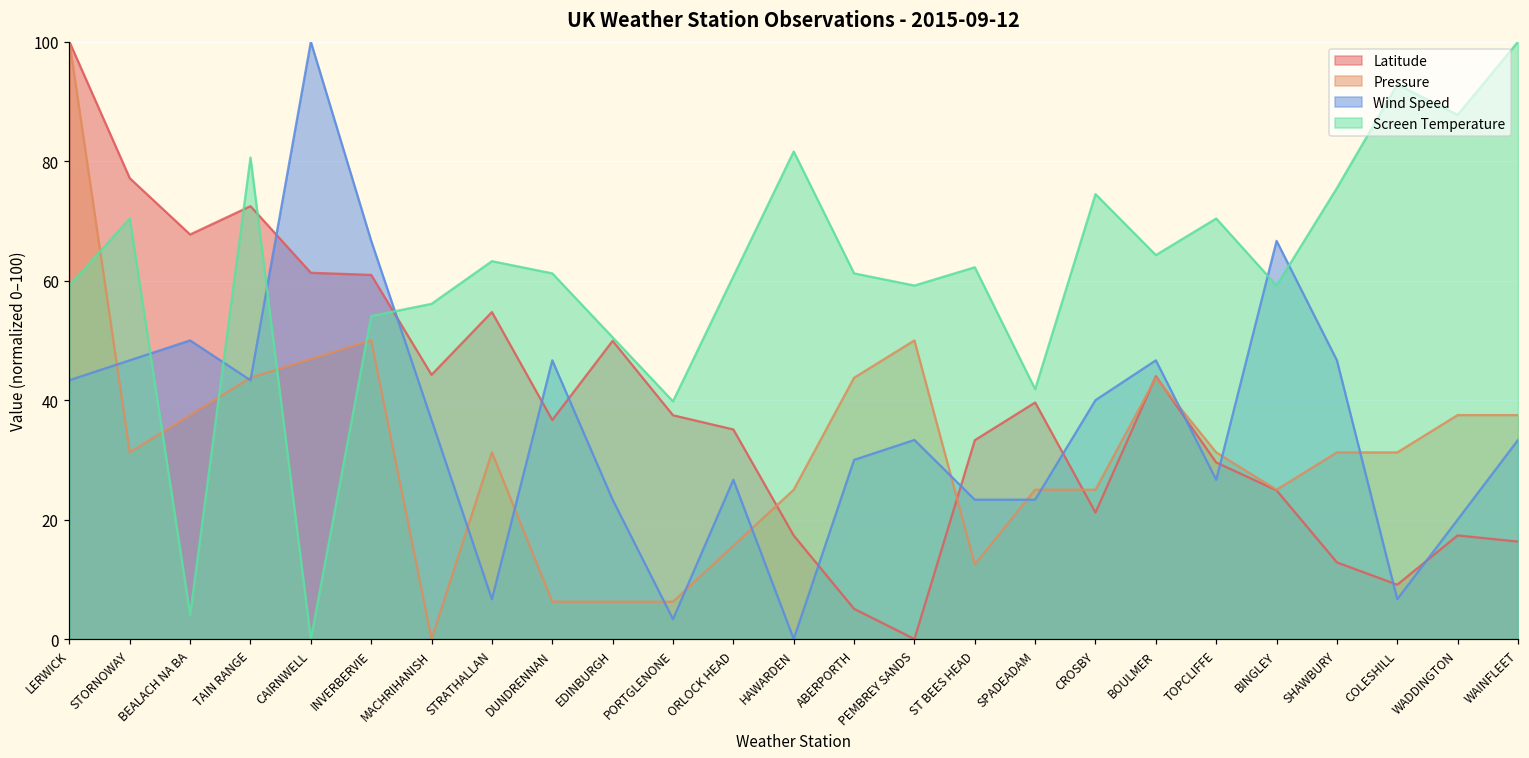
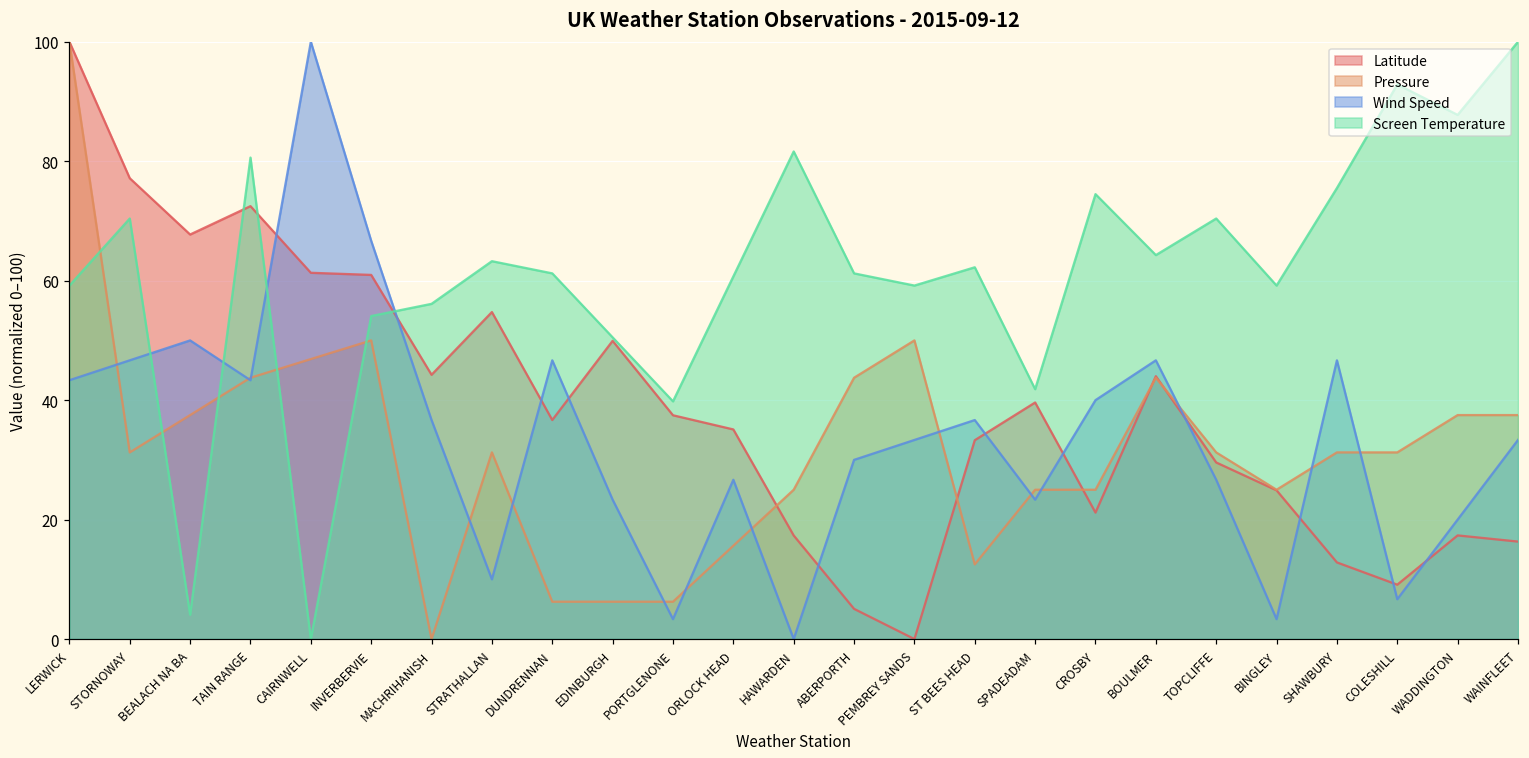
  {
    "Wind Speed": {
      "LERWICK": 43,
      "STORNOWAY": 47,
      "BEALACH NA BA": 50,
      "CAIRNWELL": 100,
      "INVERBERVIE": 67,
      "MACHRIHANISH": 37,
-     "STRATHALLAN": 7,
+     "STRATHALLAN": 10,
      "DUNDRENNAN": 47,
      "EDINBURGH": 23,
      "PORTGLENONE": 3,
      "ORLOCK HEAD": 27,
      "HAWARDEN": 0,
      "ABERPORTH": 30,
      "PEMBREY SANDS": 33,
-     "ST BEES HEAD": 23,
+     "ST BEES HEAD": 37,
      "SPADEADAM": 23,
      "CROSBY": 40,
      "BOULMER": 47,
      "TOPCLIFFE": 27,
-     "BINGLEY": 67,
+     "BINGLEY": 3,
      "SHAWBURY": 47,
      "COLESHILL": 7,
      "WADDINGTON": 20,
      "WAINFLEET": 33
    },
    "Screen Temperature": {
      "LERWICK": 59,
      "STORNOWAY": 70,
      "BEALACH NA BA": 4,
      "TAIN RANGE": 81,
      "CAIRNWELL": 0,
      "INVERBERVIE": 54,
      "MACHRIHANISH": 56,
      "STRATHALLAN": 63,
      "DUNDRENNAN": 61,
      "EDINBURGH": 51,
      "PORTGLENONE": 40,
      "ORLOCK HEAD": 61,
      "HAWARDEN": 82,
      "ABERPORTH": 61,
      "PEMBREY SANDS": 59,
      "ST BEES HEAD": 62,
      "SPADEADAM": 42,
      "CROSBY": 74,
      "BOULMER": 64,
      "TOPCLIFFE": 70,
      "BINGLEY": 59,
      "SHAWBURY": 76,
      "WAINFLEET": 100
    }
  }
